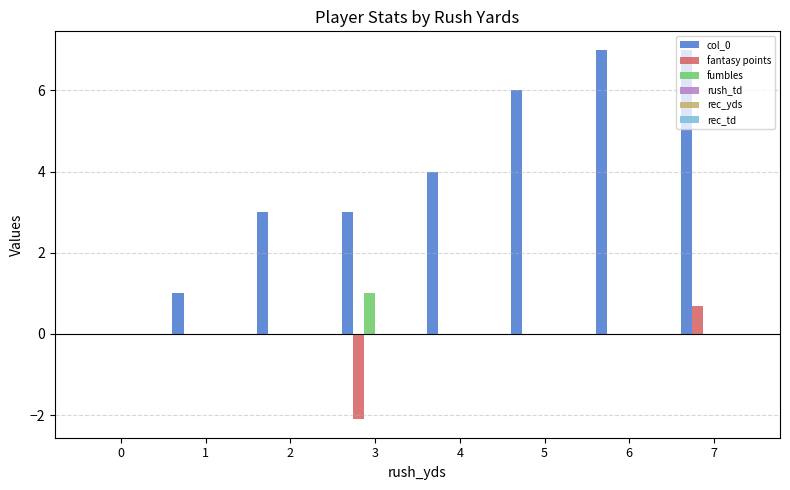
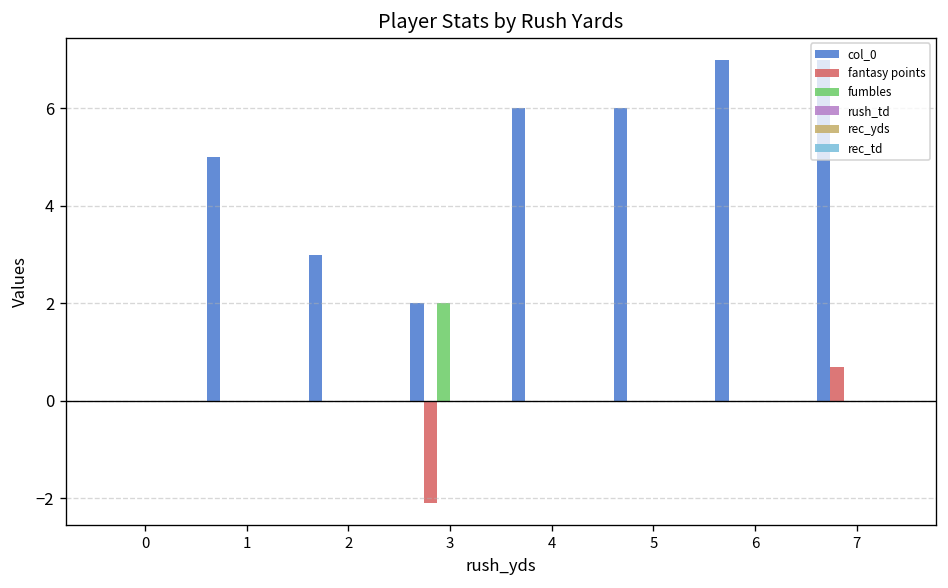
  {
    "col_0": {
      "0": 0,
-     "1": 1,
+     "1": 5,
      "2": 3,
-     "3": 3,
-     "4": 4,
+     "3": 2,
+     "4": 6,
      "5": 6,
      "6": 7
    },
    "fantasy points": {
      "0": 0,
      "1": 0,
      "2": 0,
      "3": -2.1,
      "4": 0,
      "5": 0,
      "6": 0,
      "7": 0.7
    },
    "fumbles": {
      "0": 0,
      "1": 0,
      "2": 0,
-     "3": 1,
+     "3": 2,
      "4": 0,
      "5": 0,
      "6": 0,
      "7": 0
    },
    "rush_td": {
      "0": 0,
      "1": 0,
      "2": 0,
      "3": 0,
      "4": 0,
      "5": 0,
      "6": 0,
      "7": 0
    },
    "rec_yds": {
      "0": 0,
      "1": 0,
      "2": 0,
      "3": 0,
      "4": 0,
      "5": 0,
      "6": 0,
      "7": 0
    },
    "rec_td": {
      "0": 0,
      "1": 0,
      "2": 0,
      "3": 0,
      "4": 0,
      "5": 0,
      "6": 0,
      "7": 0
    }
  }
